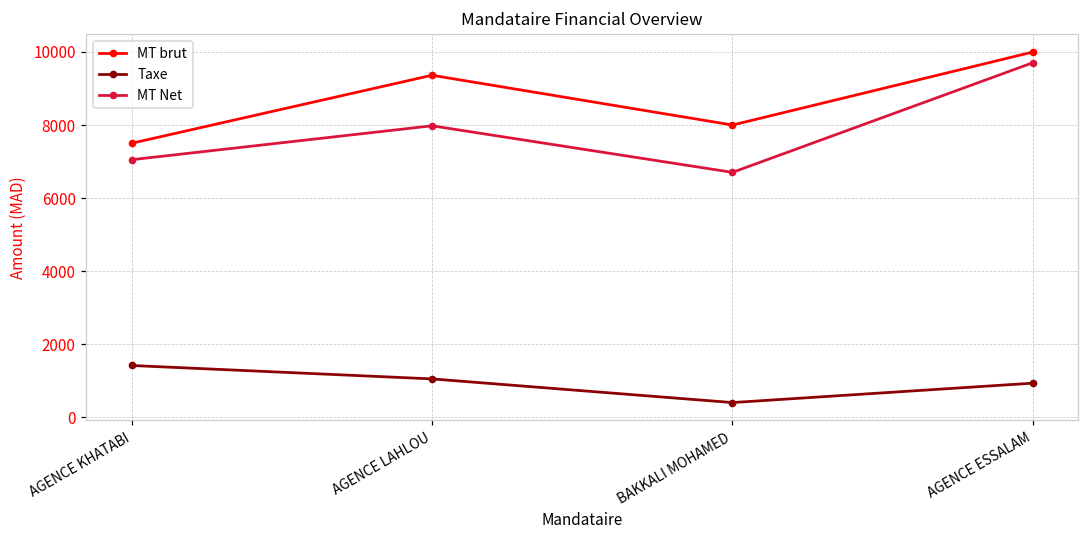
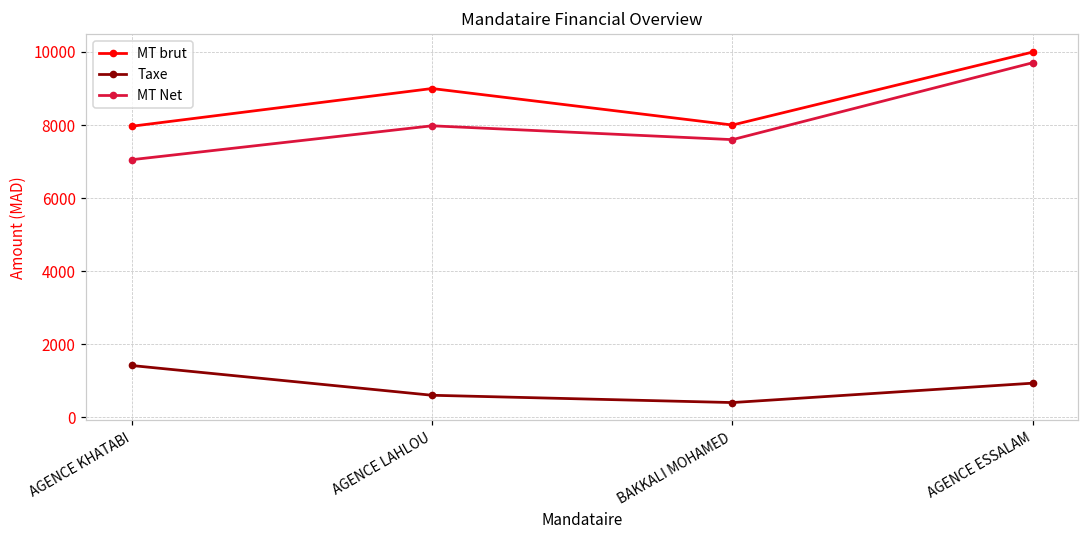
  {
    "MT brut": {
-     "AGENCE KHATABI": 7500,
-     "AGENCE LAHLOU": 9400,
+     "AGENCE KHATABI": 8000,
+     "AGENCE LAHLOU": 9000,
      "BAKKALI MOHAMED": 8000,
      "AGENCE ESSALAM": 10000
    },
    "Taxe": {
      "AGENCE KHATABI": 1400,
-     "AGENCE LAHLOU": 1000,
+     "AGENCE LAHLOU": 600,
      "BAKKALI MOHAMED": 400,
      "AGENCE ESSALAM": 900
    },
    "MT Net": {
      "AGENCE KHATABI": 7100,
      "AGENCE LAHLOU": 8000,
-     "BAKKALI MOHAMED": 6700,
+     "BAKKALI MOHAMED": 7600,
      "AGENCE ESSALAM": 9700
    }
  }
